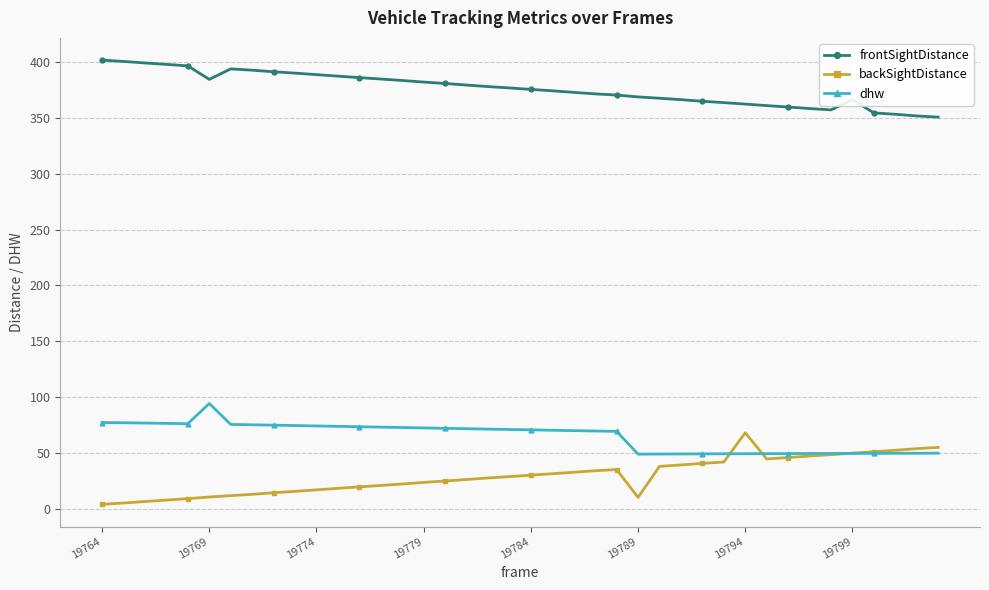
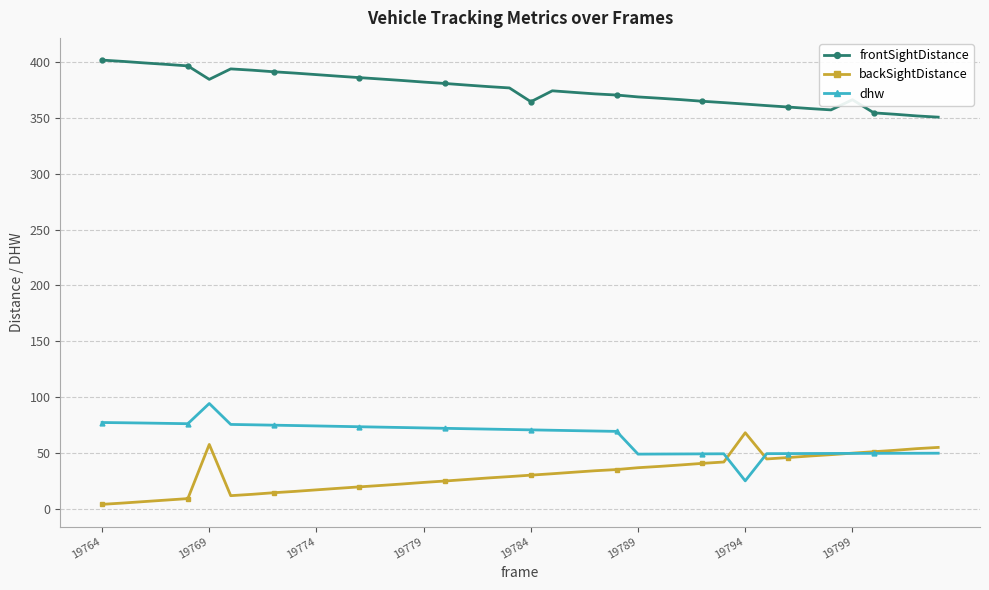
  {
    "frontSightDistance": {
      "19764": 402,
      "19769": 385,
      "19774": 389,
      "19779": 382,
-     "19784": 376,
+     "19784": 365,
      "19789": 369,
      "19794": 362
    },
    "backSightDistance": {
      "19764": 4,
-     "19769": 10,
+     "19769": 57,
      "19774": 17,
      "19779": 23,
      "19784": 30,
-     "19789": 10,
+     "19789": 37,
      "19794": 68
    },
    "dhw": {
      "19764": 77,
      "19769": 94,
      "19774": 74,
      "19779": 72,
      "19784": 70,
      "19789": 49,
-     "19794": 49
+     "19794": 25
    }
  }
